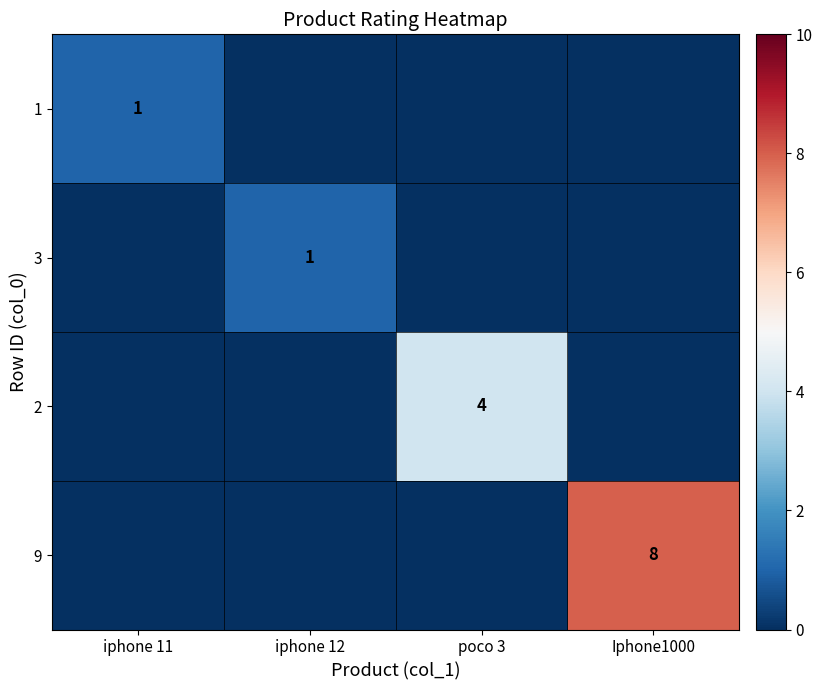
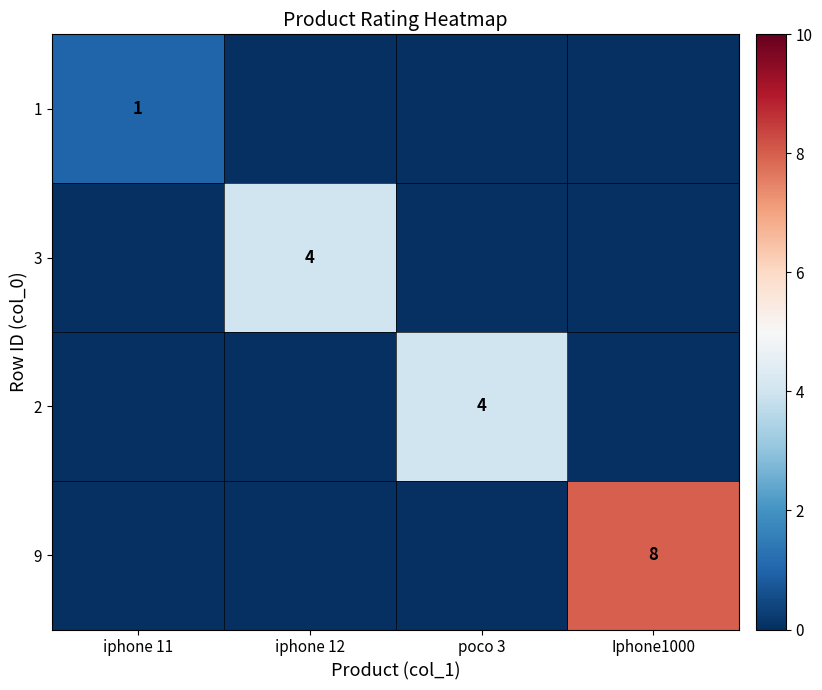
  {
    "1": {
      "iphone 11": 1
    },
    "3": {
-     "iphone 12": 1
+     "iphone 12": 4
    },
    "2": {
      "poco 3": 4
    },
    "9": {
      "Iphone1000": 8
    }
  }
